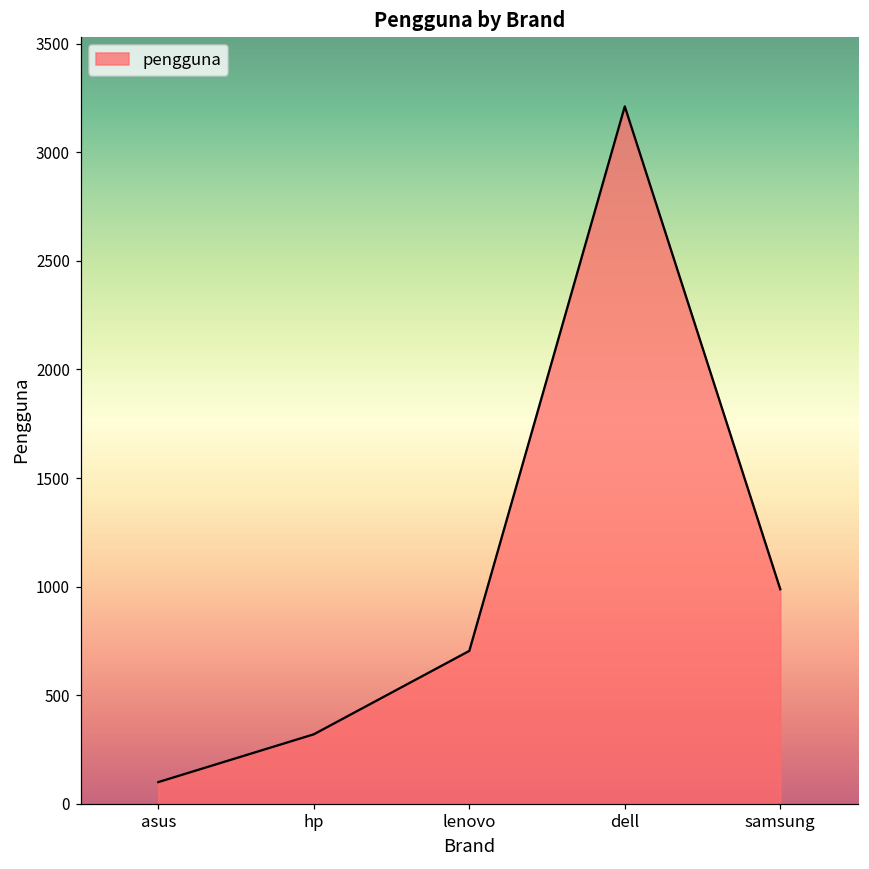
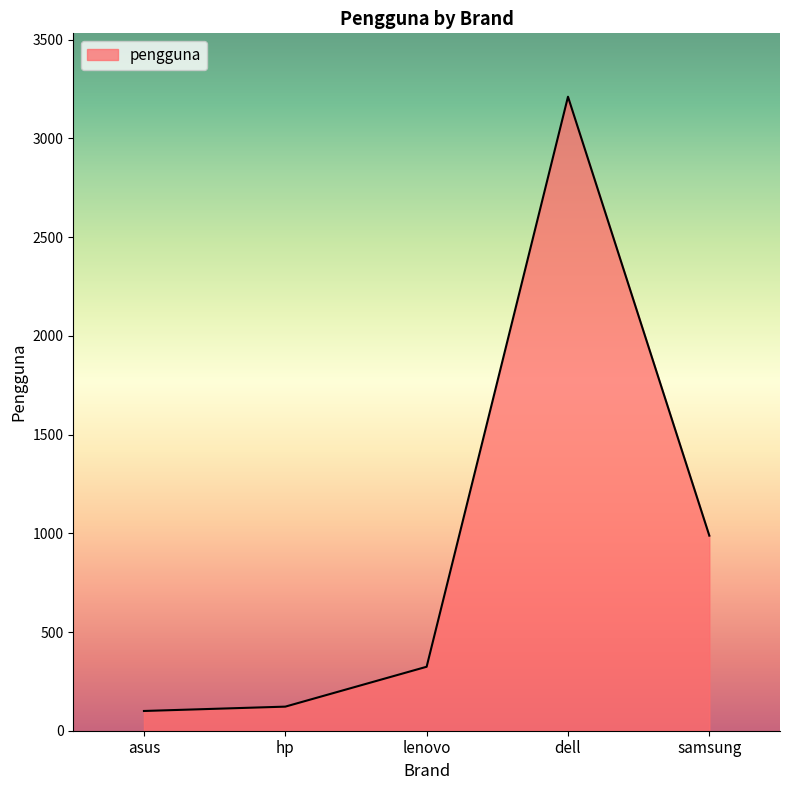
  {
    "asus": 100,
-   "hp": 320,
-   "lenovo": 700,
+   "hp": 120,
+   "lenovo": 320,
    "dell": 3210,
    "samsung": 990
  }
